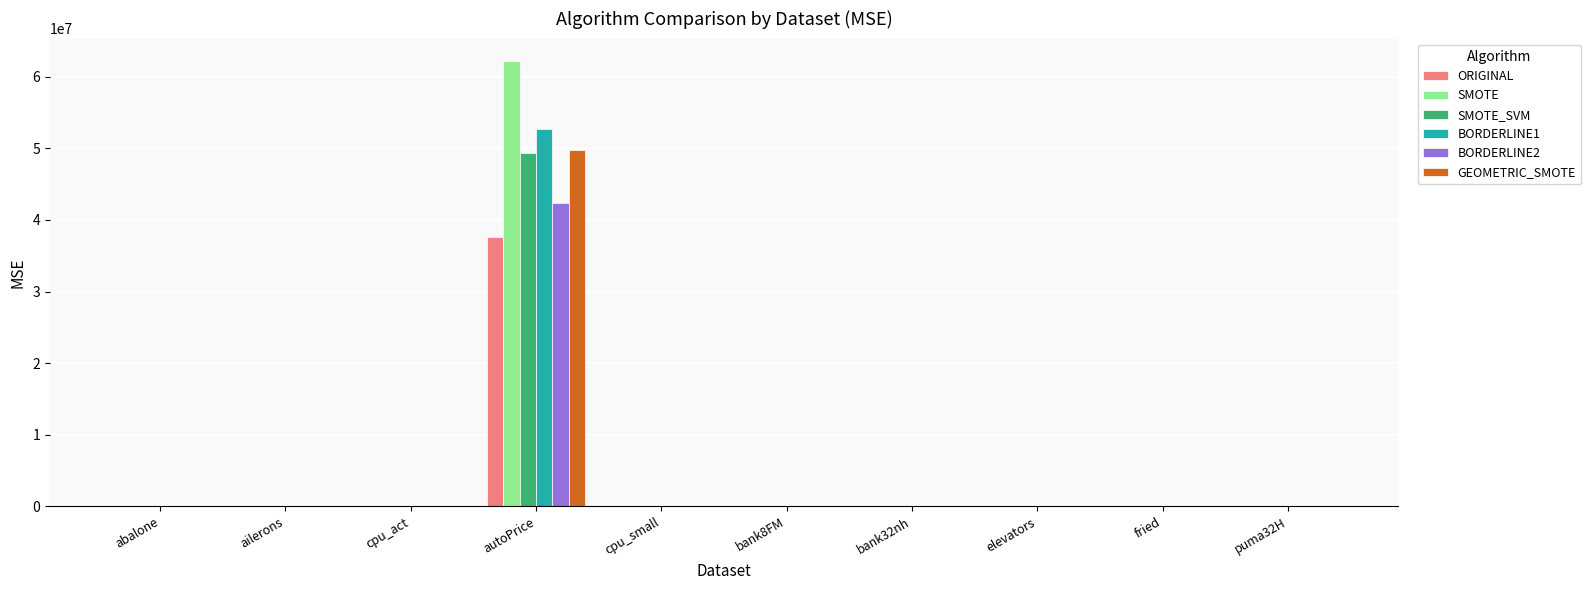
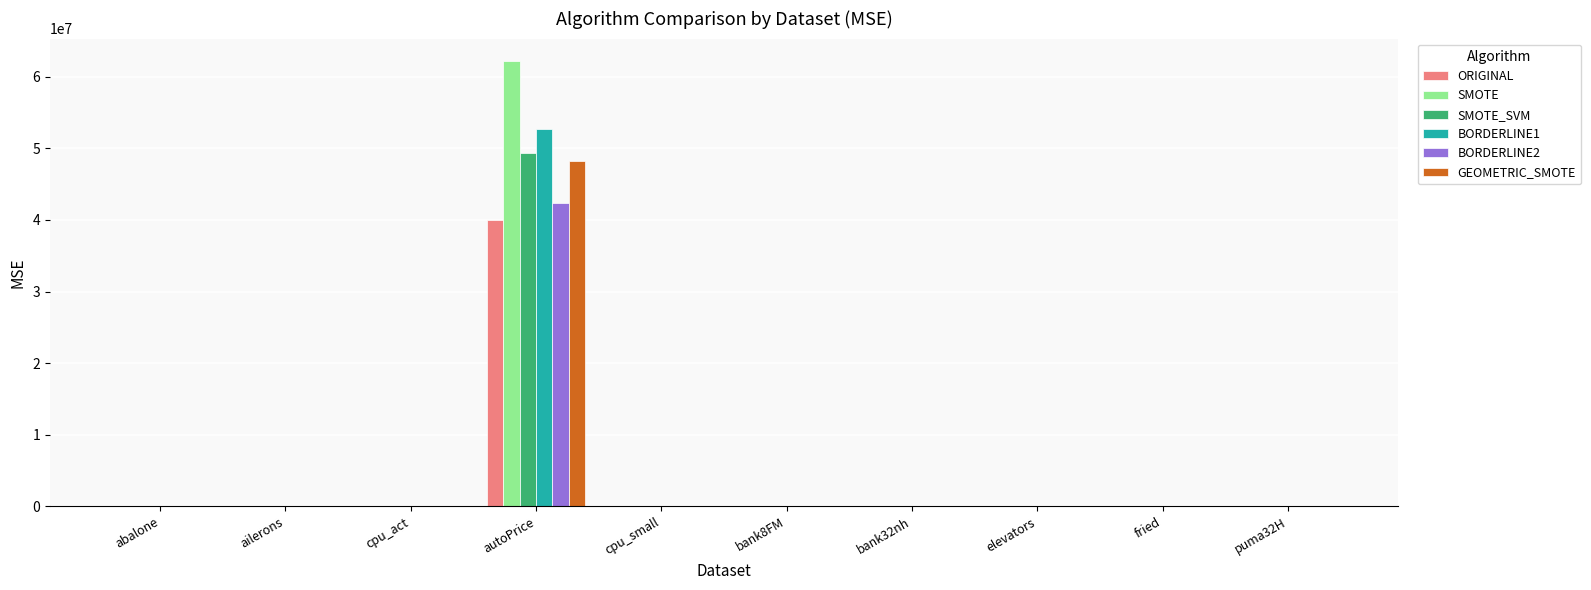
  {
    "ORIGINAL": {
-     "autoPrice": 38000000
+     "autoPrice": 40000000
    },
    "SMOTE": {
      "autoPrice": 62000000
    },
    "SMOTE_SVM": {
      "autoPrice": 49000000
    },
    "BORDERLINE1": {
      "autoPrice": 53000000
    },
    "BORDERLINE2": {
      "autoPrice": 42000000
    },
    "GEOMETRIC_SMOTE": {
-     "autoPrice": 50000000
+     "autoPrice": 48000000
    }
  }
